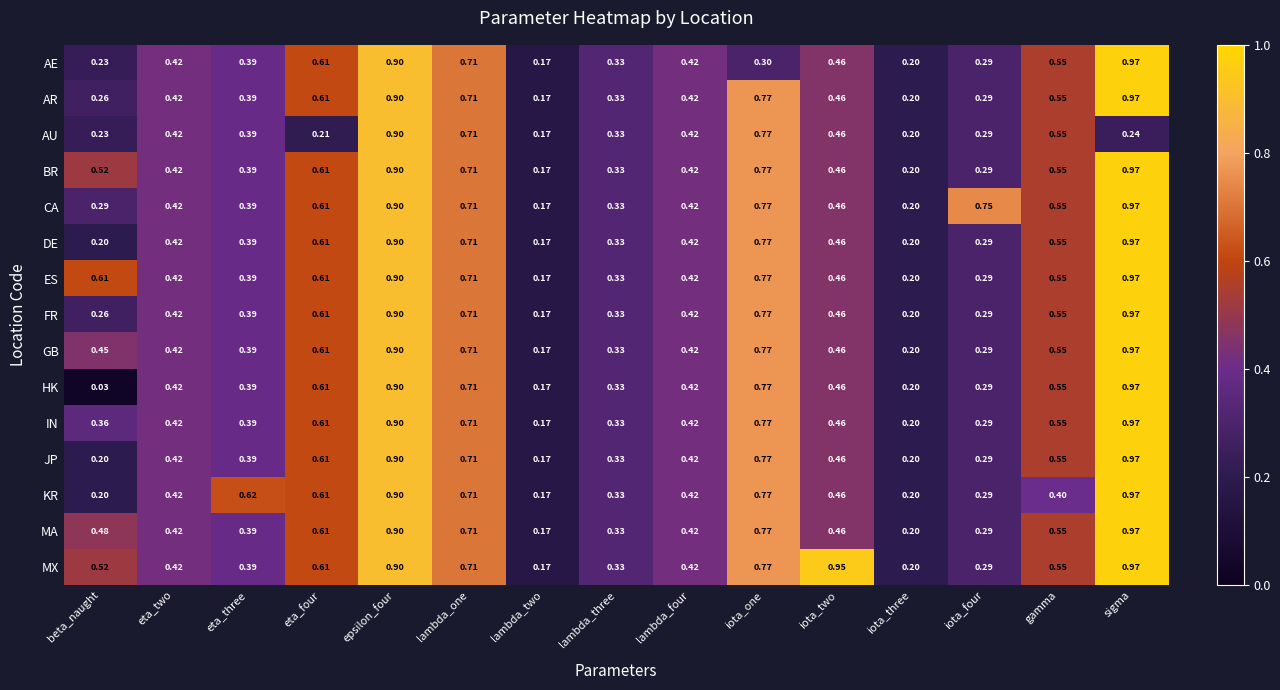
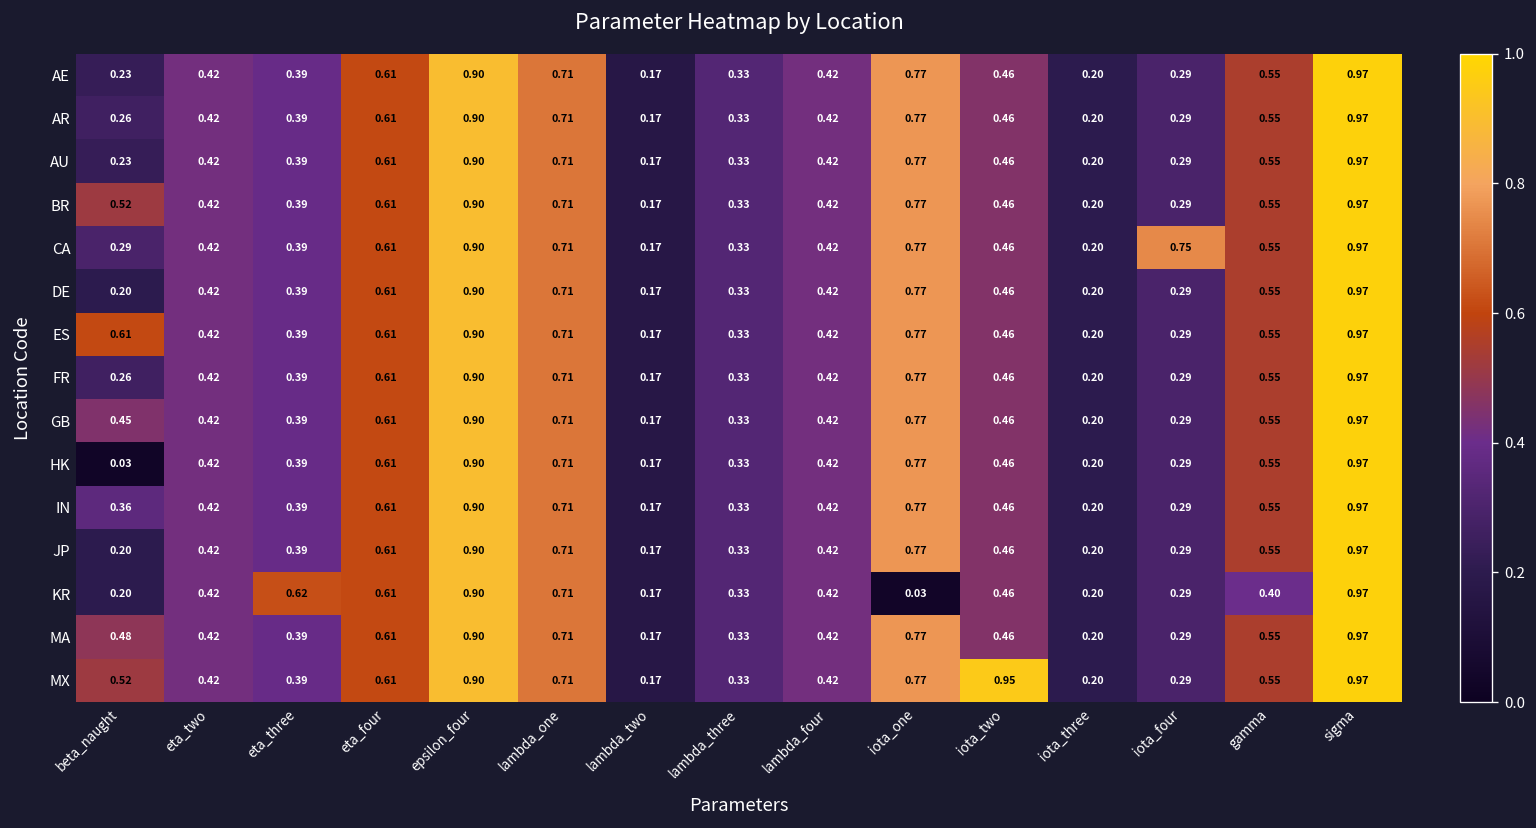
  {
    "AE": {
      "beta_naught": 0.23,
      "eta_two": 0.42,
      "eta_three": 0.39,
      "eta_four": 0.61,
      "epsilon_four": 0.90,
      "lambda_one": 0.71,
      "lambda_two": 0.17,
      "lambda_three": 0.33,
      "lambda_four": 0.42,
-     "iota_one": 0.30,
+     "iota_one": 0.77,
      "iota_two": 0.46,
      "iota_three": 0.20,
      "iota_four": 0.29,
      "gamma": 0.55,
      "sigma": 0.97
    },
    "AU": {
      "beta_naught": 0.23,
      "eta_two": 0.42,
      "eta_three": 0.39,
-     "eta_four": 0.21,
+     "eta_four": 0.61,
      "epsilon_four": 0.90,
      "lambda_one": 0.71,
      "lambda_two": 0.17,
      "lambda_three": 0.33,
      "lambda_four": 0.42,
      "iota_one": 0.77,
      "iota_two": 0.46,
      "iota_three": 0.20,
      "iota_four": 0.29,
      "gamma": 0.55,
-     "sigma": 0.24
+     "sigma": 0.97
    },
    "KR": {
      "beta_naught": 0.20,
      "eta_two": 0.42,
      "eta_three": 0.62,
      "eta_four": 0.61,
      "epsilon_four": 0.90,
      "lambda_one": 0.71,
      "lambda_two": 0.17,
      "lambda_three": 0.33,
      "lambda_four": 0.42,
-     "iota_one": 0.77,
+     "iota_one": 0.03,
      "iota_two": 0.46,
      "iota_three": 0.20,
      "iota_four": 0.29,
      "gamma": 0.40,
      "sigma": 0.97
    }
  }
